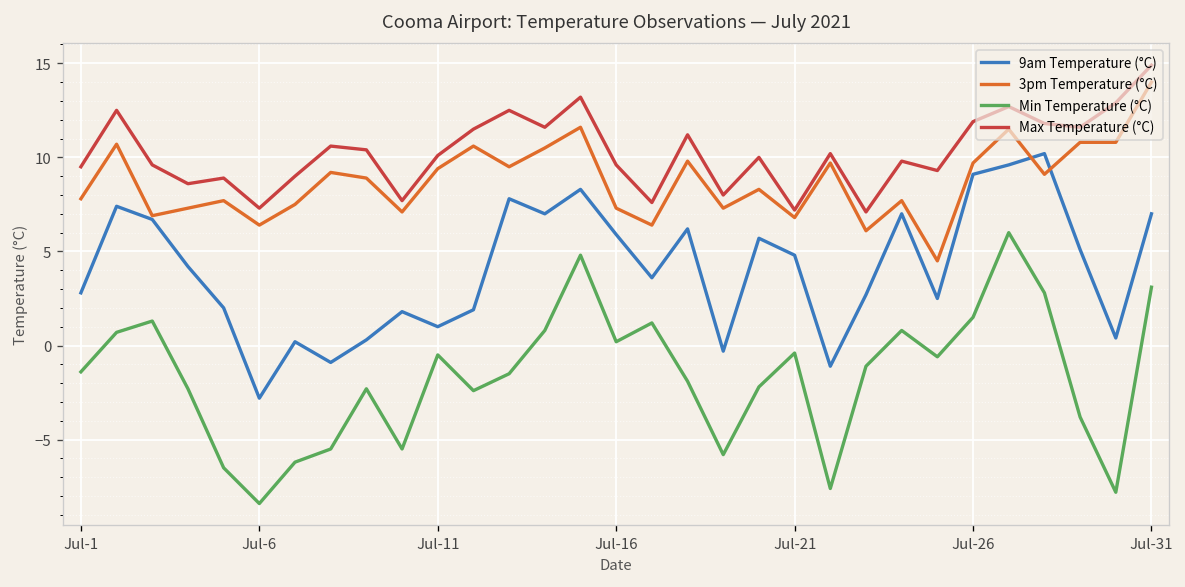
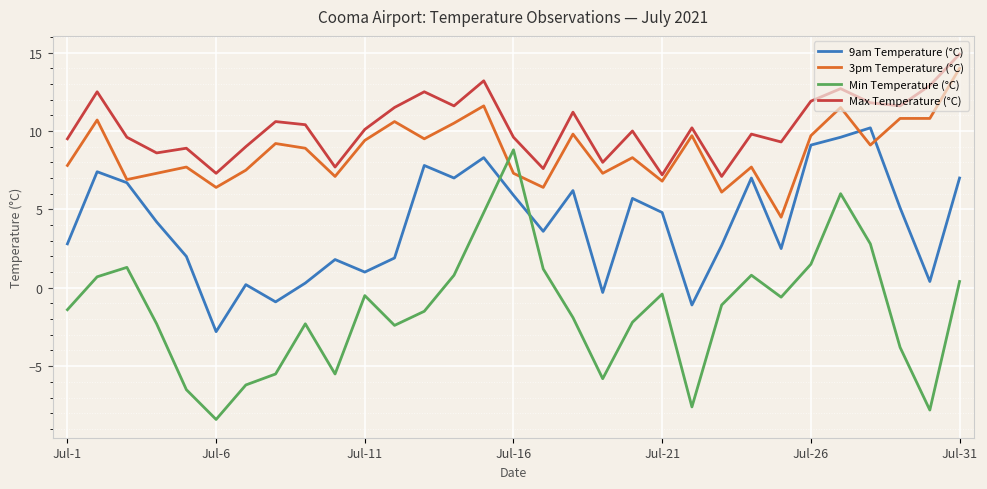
  {
    "9am Temperature (°C)": {
      "Jul-1": 2.8,
      "Jul-6": -2.8,
      "Jul-11": 1.0,
      "Jul-16": 5.9,
      "Jul-21": 4.8,
      "Jul-26": 9.1,
      "Jul-31": 7.0
    },
    "Min Temperature (°C)": {
      "Jul-1": -1.4,
      "Jul-6": -8.4,
      "Jul-11": -0.5,
-     "Jul-16": 0.2,
+     "Jul-16": 8.8,
      "Jul-21": -0.4,
      "Jul-26": 1.5,
-     "Jul-31": 3.1
+     "Jul-31": 0.4
    }
  }
